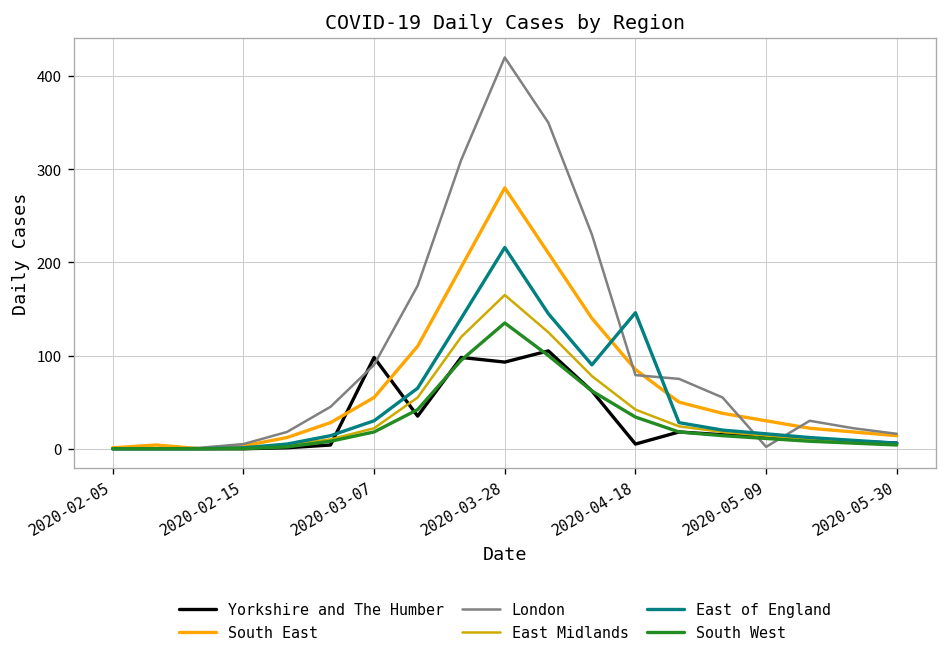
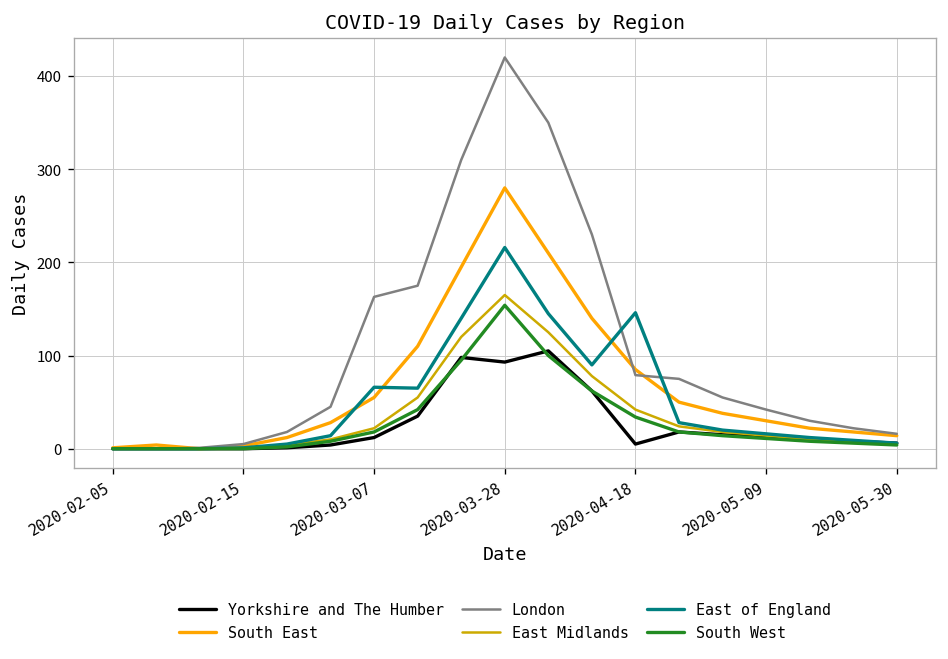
  {
    "Yorkshire and The Humber": {
-     "2020-03-07": 100,
+     "2020-03-07": 10,
      "2020-03-28": 90,
      "2020-04-18": 10
    },
    "London": {
-     "2020-03-07": 90,
+     "2020-03-07": 160,
      "2020-03-28": 420,
      "2020-04-18": 80,
-     "2020-05-09": 0
+     "2020-05-09": 40
    },
    "East of England": {
-     "2020-03-07": 30,
+     "2020-03-07": 70,
      "2020-03-28": 220,
      "2020-04-18": 150
    },
    "South West": {
      "2020-03-07": 20,
-     "2020-03-28": 140,
+     "2020-03-28": 150,
      "2020-04-18": 30
    }
  }
